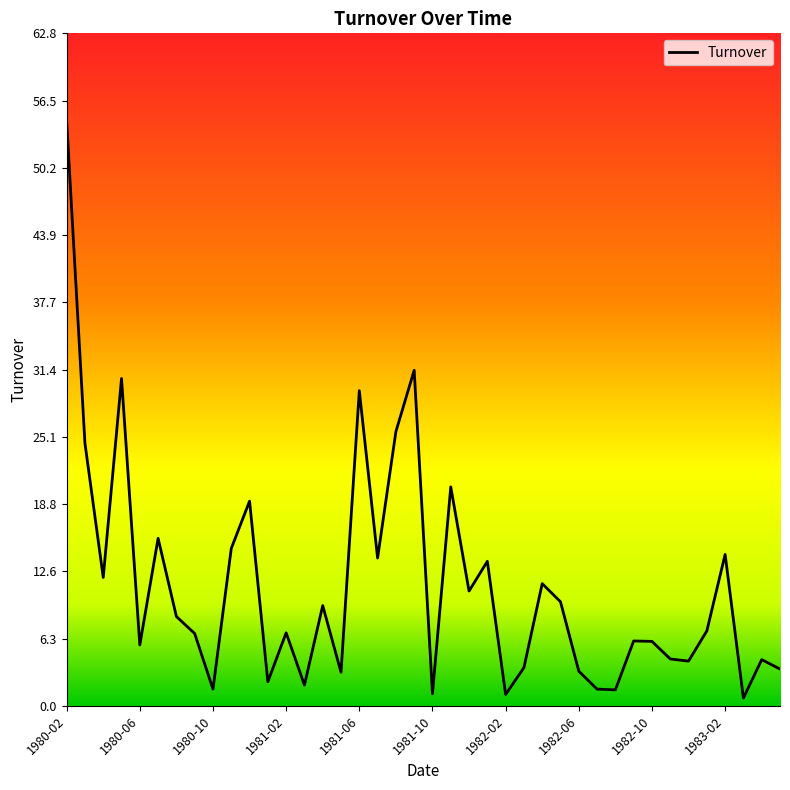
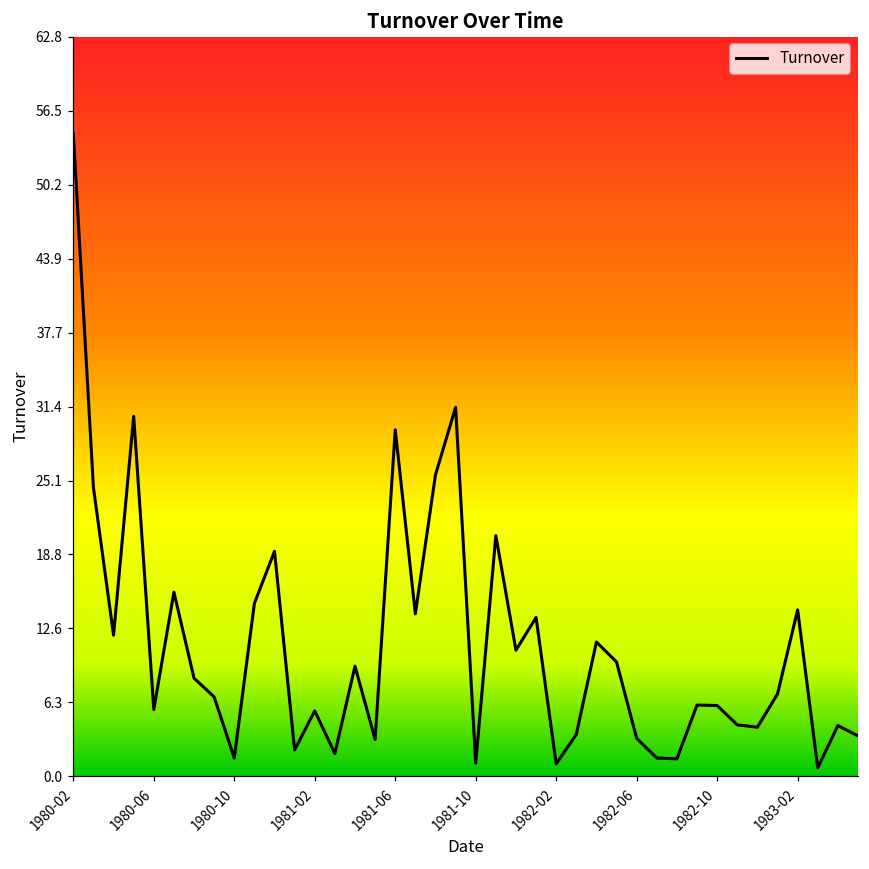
  {
    "1980-02": 54.6,
    "1980-06": 5.7,
    "1980-10": 1.6,
-   "1981-02": 6.8,
+   "1981-02": 5.6,
    "1981-06": 29.4,
    "1981-10": 1.1,
    "1982-02": 1.1,
    "1982-06": 3.2,
    "1982-10": 6.0,
    "1983-02": 14.1
  }
